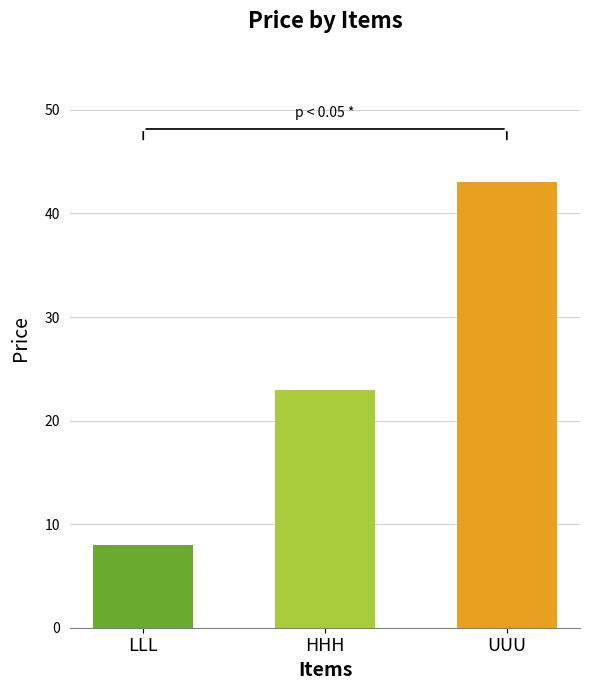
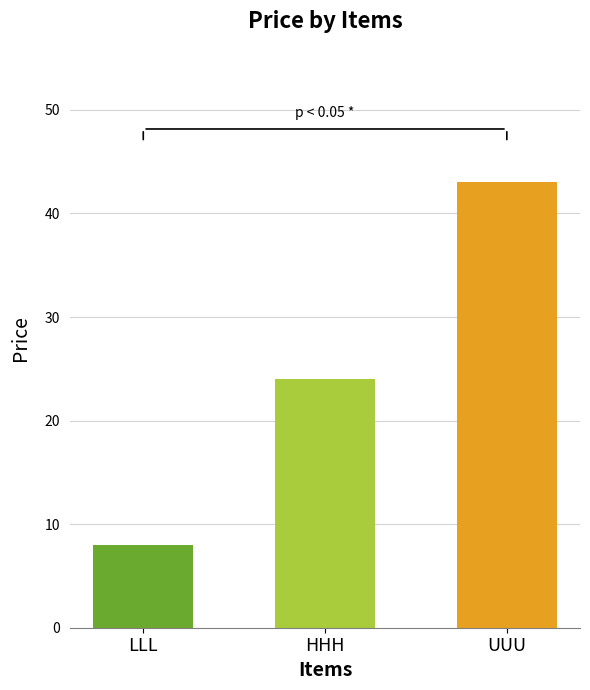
  {
    "LLL": 8,
-   "HHH": 23,
+   "HHH": 24,
    "UUU": 43
  }
